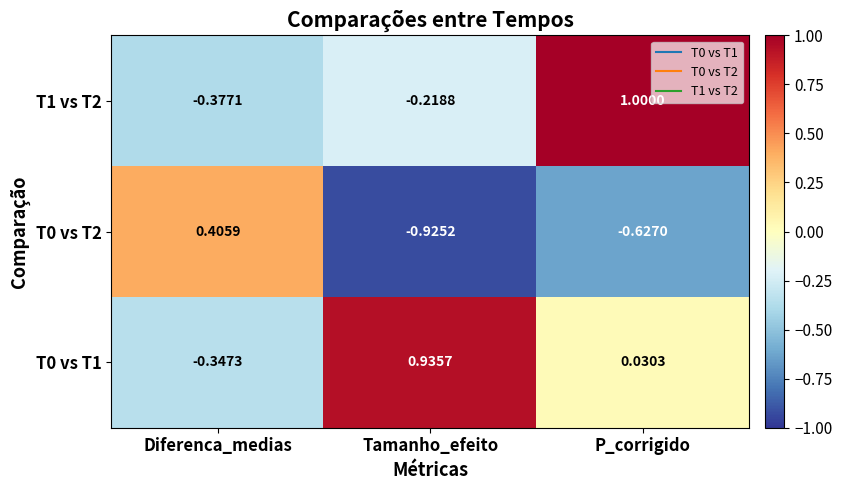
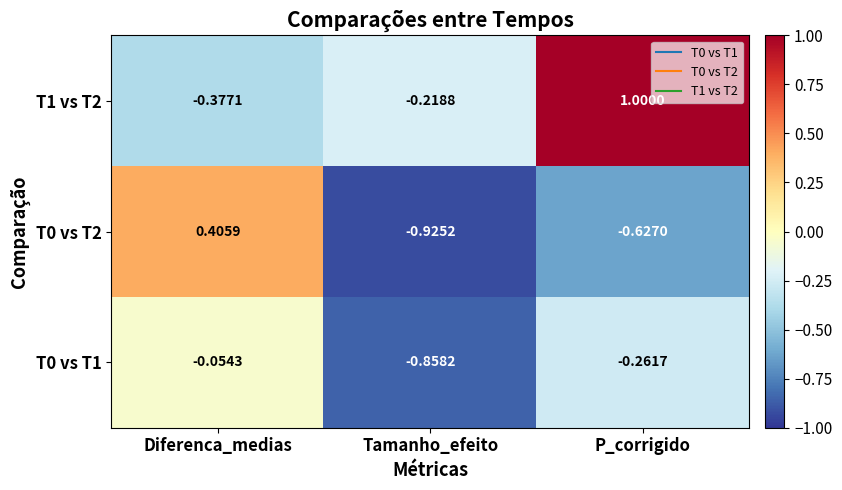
  {
    "T1 vs T2": {
      "Diferenca_medias": -0.3771,
      "Tamanho_efeito": -0.2188
    },
    "T0 vs T2": {
      "Diferenca_medias": 0.4059,
      "Tamanho_efeito": -0.9252,
      "P_corrigido": -0.6270
    },
    "T0 vs T1": {
-     "Diferenca_medias": -0.3473,
-     "Tamanho_efeito": 0.9357,
-     "P_corrigido": 0.0303
+     "Diferenca_medias": -0.0543,
+     "Tamanho_efeito": -0.8582,
+     "P_corrigido": -0.2617
    }
  }
